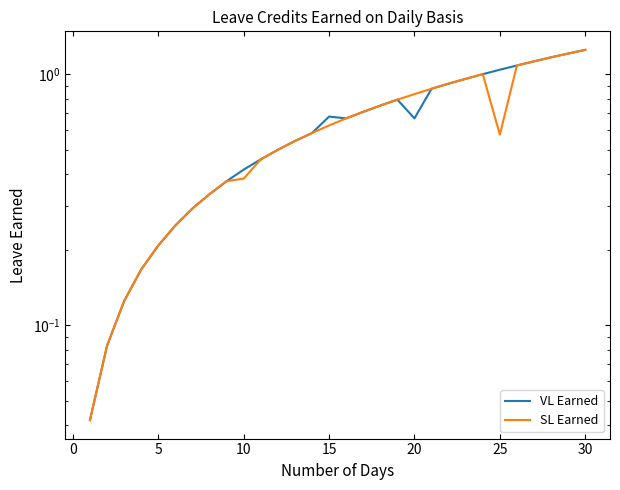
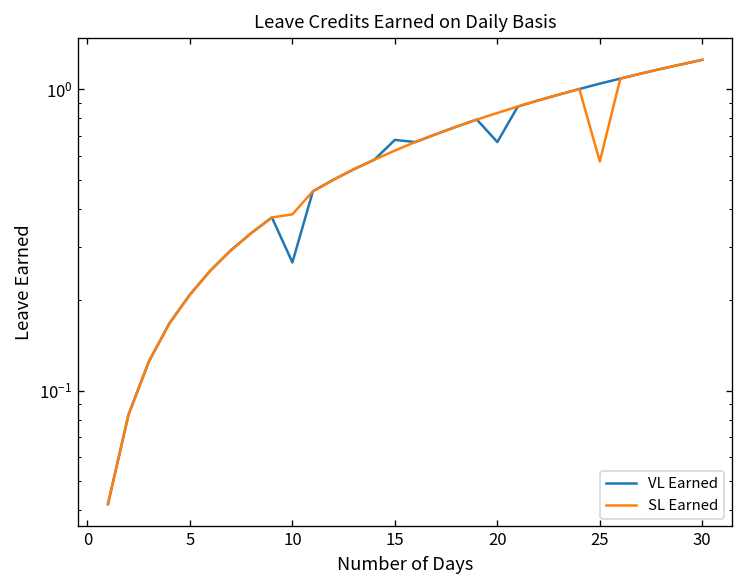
  {
    "VL Earned": {
-     "10": 0.42,
+     "10": 0.27,
      "15": 0.68,
      "20": 0.67,
      "25": 1.04
    },
    "SL Earned": {
      "10": 0.38,
      "15": 0.63,
      "20": 0.83,
      "25": 0.58
    }
  }
